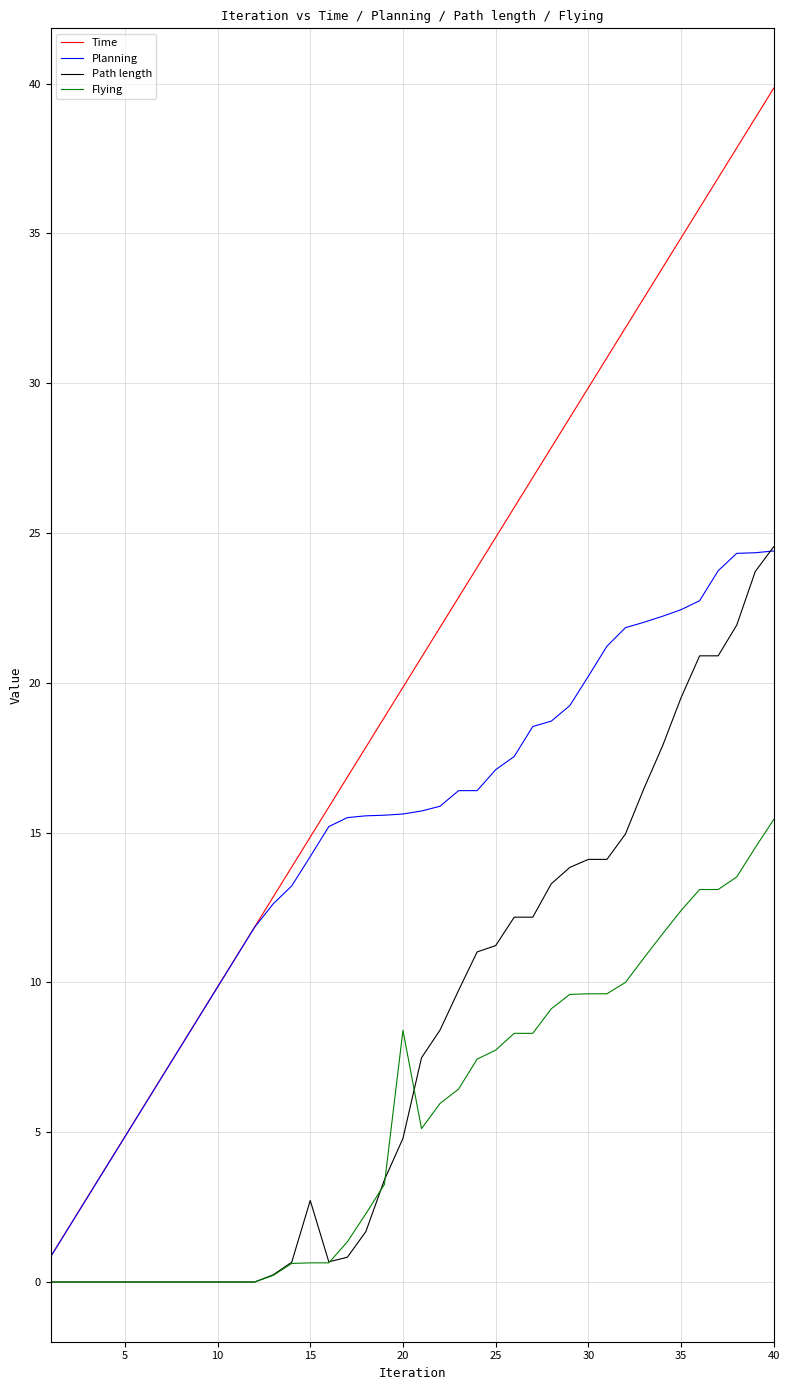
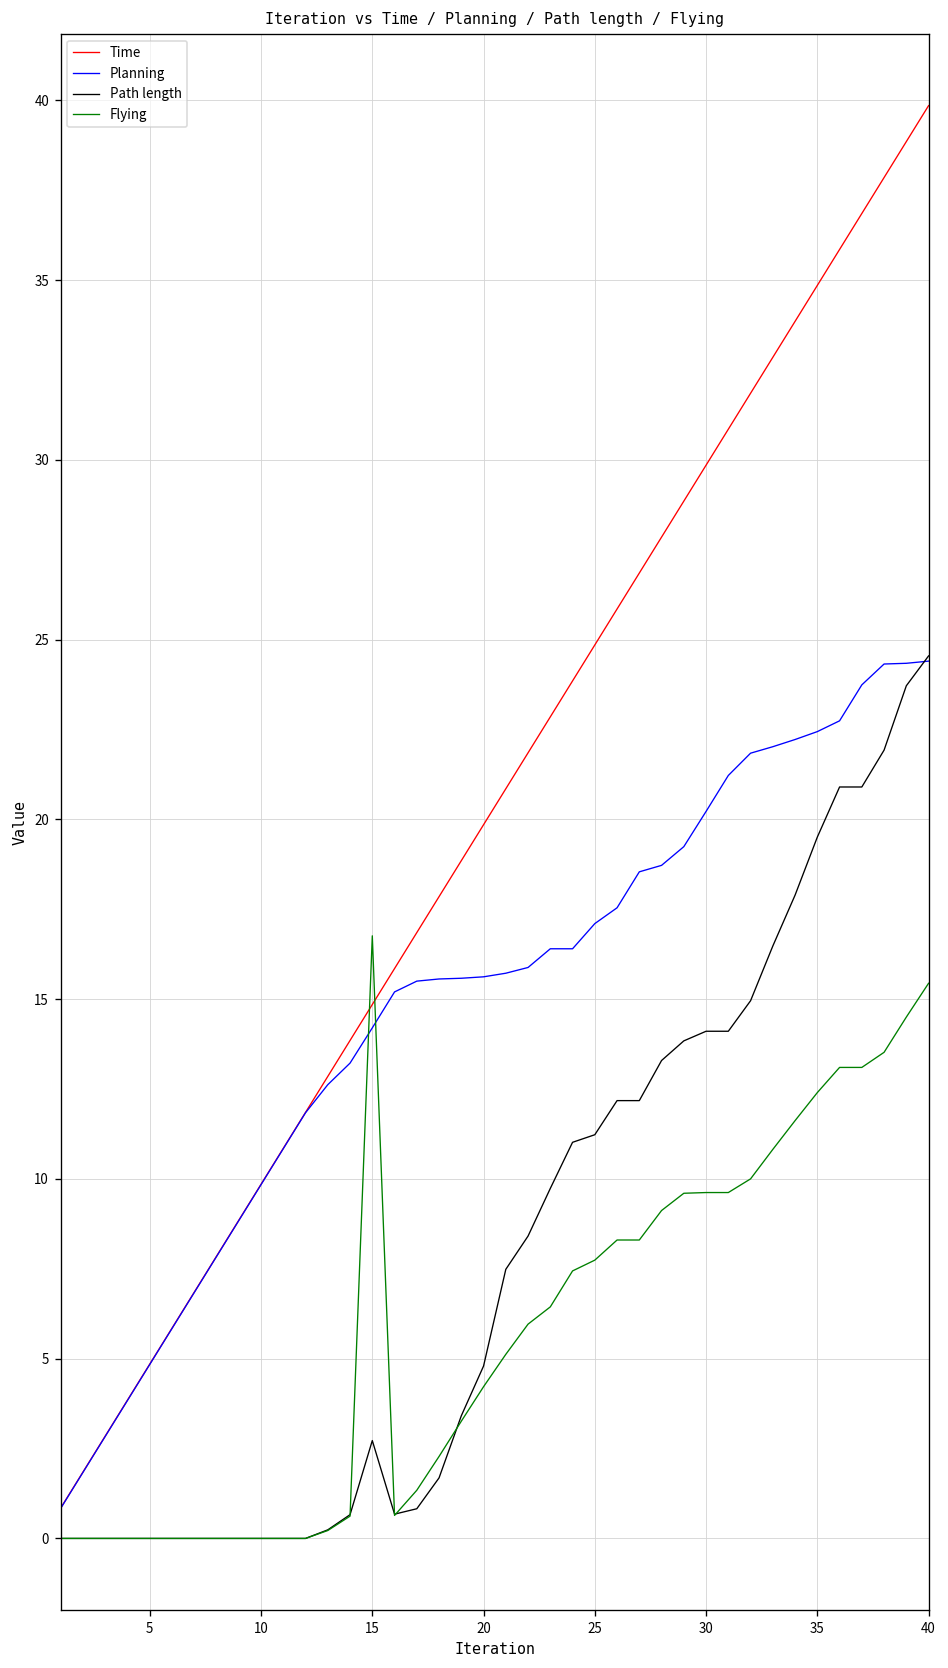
  {
    "Time": {
      "15": 14.9,
      "20": 19.9,
      "25": 24.9,
      "30": 29.9,
      "35": 34.9,
      "40": 39.9
    },
    "Planning": {
      "15": 14.2,
      "20": 15.6,
      "25": 17.1,
      "30": 20.2,
      "35": 22.4,
      "40": 24.4
    },
    "Path length": {
      "15": 2.7,
      "20": 4.8,
      "25": 11.2,
      "30": 14.1,
      "35": 19.5,
      "40": 24.5
    },
    "Flying": {
-     "15": 0.6,
-     "20": 8.4,
+     "15": 16.8,
+     "20": 4.2,
      "25": 7.7,
      "30": 9.6,
      "35": 12.4,
      "40": 15.4
    }
  }
